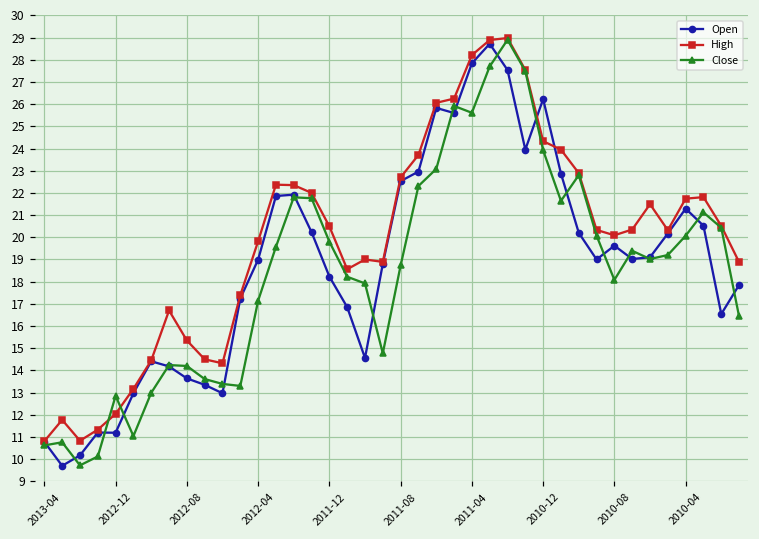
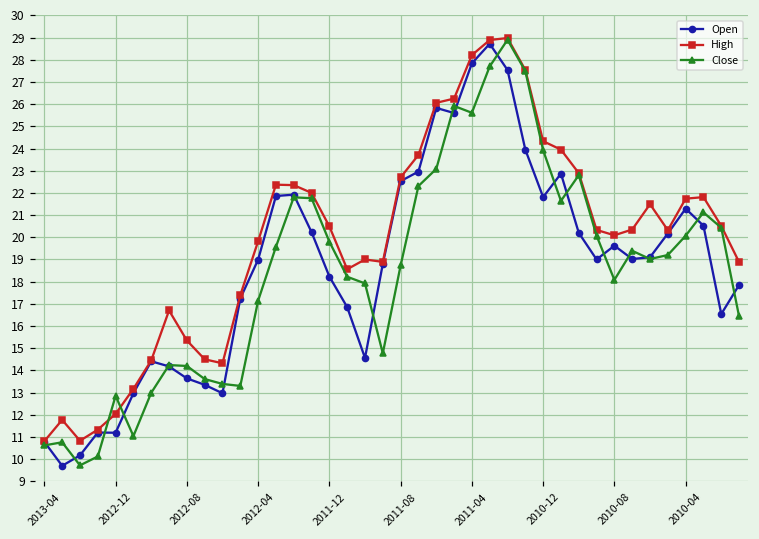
  {
    "Open": {
      "2012-12": 11.2,
      "2012-08": 13.6,
      "2012-04": 19.0,
      "2011-12": 18.2,
      "2011-08": 22.5,
      "2011-04": 27.8,
-     "2010-12": 26.2,
+     "2010-12": 21.8,
      "2010-08": 19.6,
      "2010-04": 21.3
    },
    "High": {
      "2012-12": 12.0,
      "2012-08": 15.4,
      "2012-04": 19.8,
      "2011-12": 20.5,
      "2011-08": 22.7,
      "2011-04": 28.2,
      "2010-12": 24.3,
      "2010-08": 20.1,
      "2010-04": 21.7
    },
    "Close": {
      "2013-04": 10.6,
      "2012-12": 12.9,
      "2012-08": 14.2,
      "2012-04": 17.1,
      "2011-12": 19.8,
      "2011-08": 18.7,
      "2011-04": 25.6,
      "2010-12": 23.9,
      "2010-08": 18.1,
      "2010-04": 20.1
    }
  }
